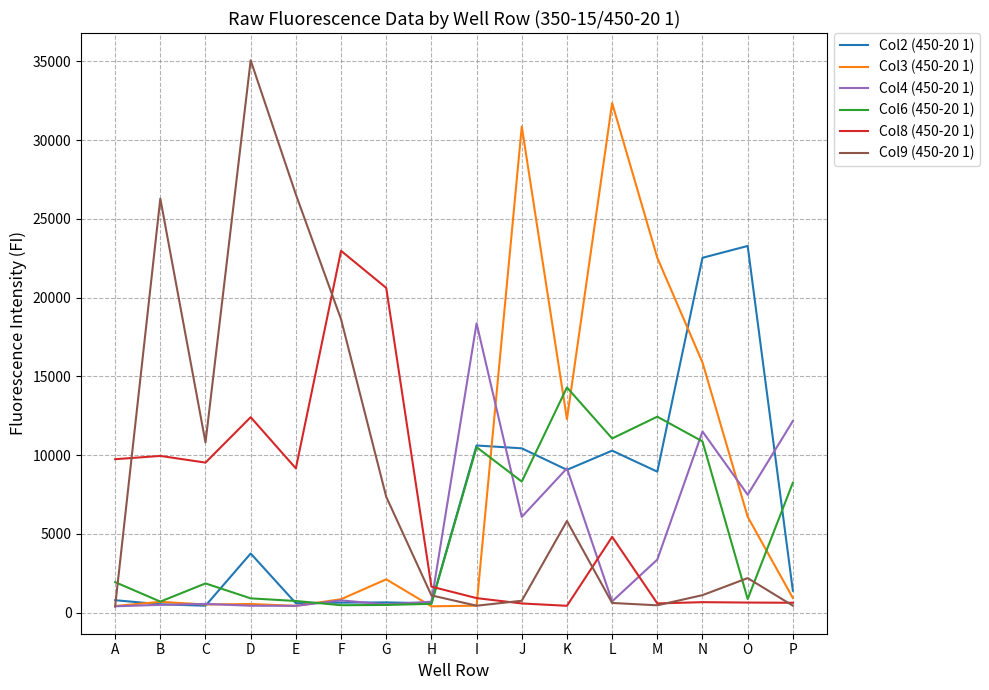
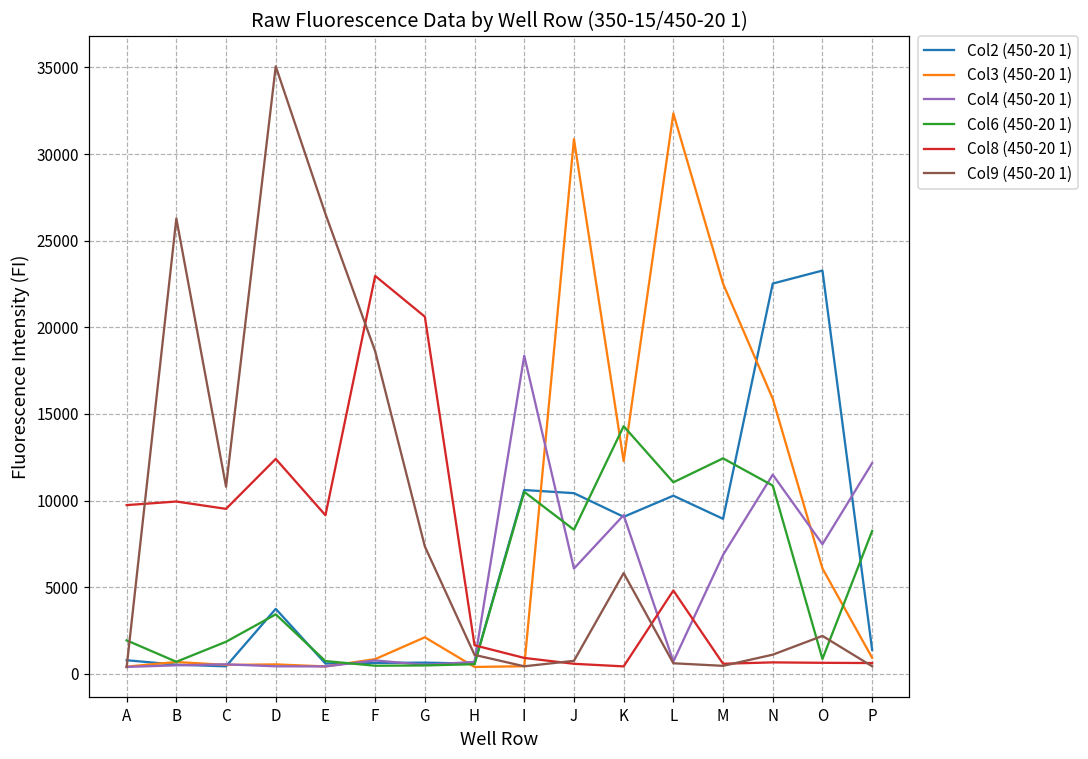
  {
    "Col2 (450-20 1)": {
      "A": 800,
      "D": 3800,
      "J": 10400,
      "L": 10300,
      "M": 8900,
      "N": 22500,
      "O": 23300,
      "P": 1400
    },
    "Col3 (450-20 1)": {
      "G": 2100,
      "J": 30900,
      "K": 12300,
      "L": 32300,
      "M": 22500,
      "N": 15900,
      "O": 6100,
      "P": 900
    },
    "Col4 (450-20 1)": {
      "I": 18400,
      "J": 6100,
-     "M": 3400,
+     "M": 6900,
      "N": 11500,
      "O": 7500,
      "P": 12200
    },
    "Col6 (450-20 1)": {
      "A": 1900,
      "C": 1900,
-     "D": 900,
+     "D": 3400,
      "F": 500,
      "J": 8300,
      "K": 14300,
      "L": 11100,
      "M": 12400,
      "N": 10900,
      "O": 900,
      "P": 8200
    },
    "Col8 (450-20 1)": {
      "A": 9700,
      "B": 9900,
      "C": 9500,
      "D": 12400,
      "E": 9200,
      "F": 23000,
      "G": 20600,
      "H": 1700,
      "I": 900,
      "J": 600,
      "K": 400,
      "L": 4800,
      "N": 700,
      "O": 600,
      "P": 600
    },
    "Col9 (450-20 1)": {
      "B": 26300,
      "C": 10800,
      "D": 35100,
      "E": 26500,
      "F": 18600,
      "G": 7400,
      "H": 1100,
      "J": 800,
      "K": 5800,
      "N": 1100,
      "O": 2200,
      "P": 400
    }
  }
